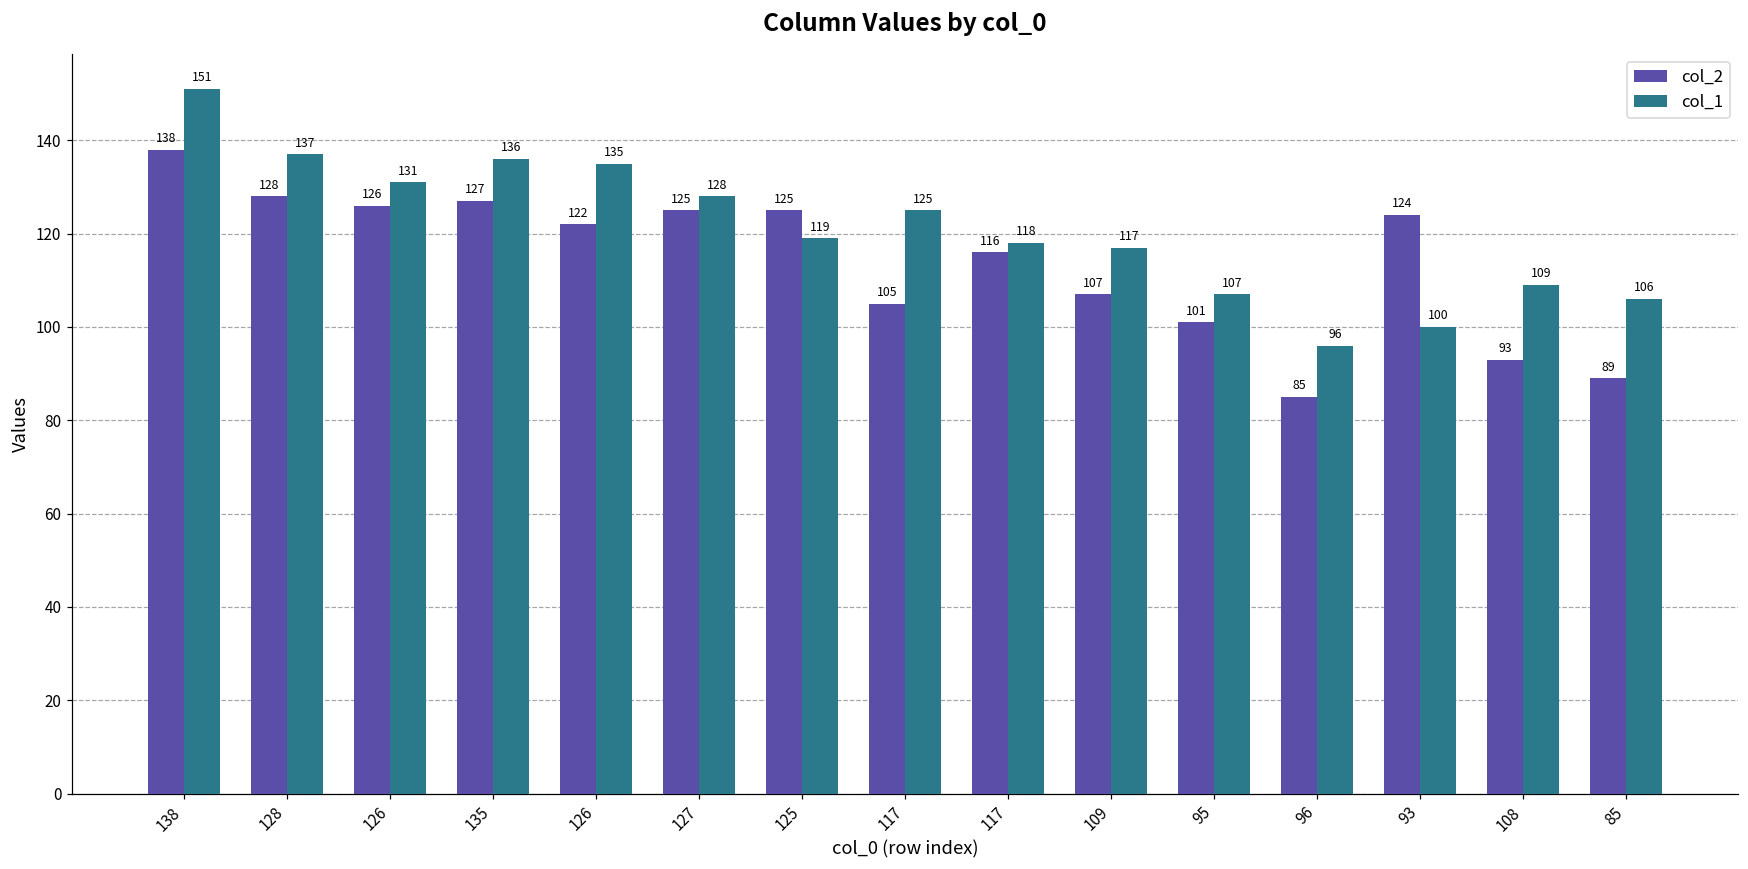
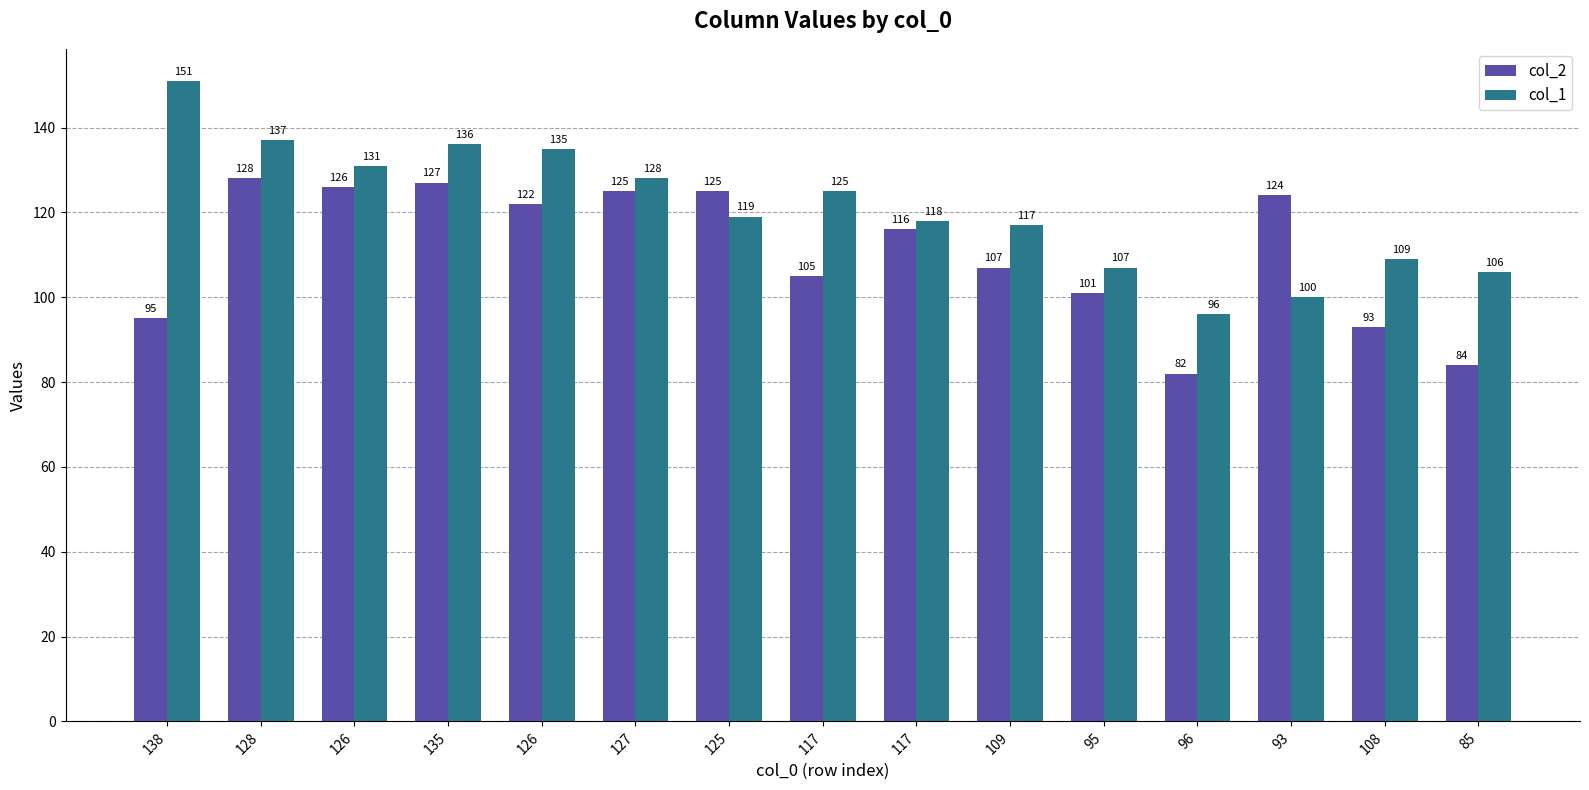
  {
    "col_2": {
-     "138": 138,
+     "138": 95,
      "128": 128,
      "135": 127,
      "127": 125,
      "125": 125,
      "109": 107,
      "95": 101,
-     "96": 85,
+     "96": 82,
      "93": 124,
      "108": 93,
-     "85": 89
+     "85": 84
    },
    "col_1": {
      "138": 151,
      "128": 137,
      "135": 136,
      "127": 128,
      "125": 119,
      "109": 117,
      "95": 107,
      "96": 96,
      "93": 100,
      "108": 109,
      "85": 106
    }
  }
